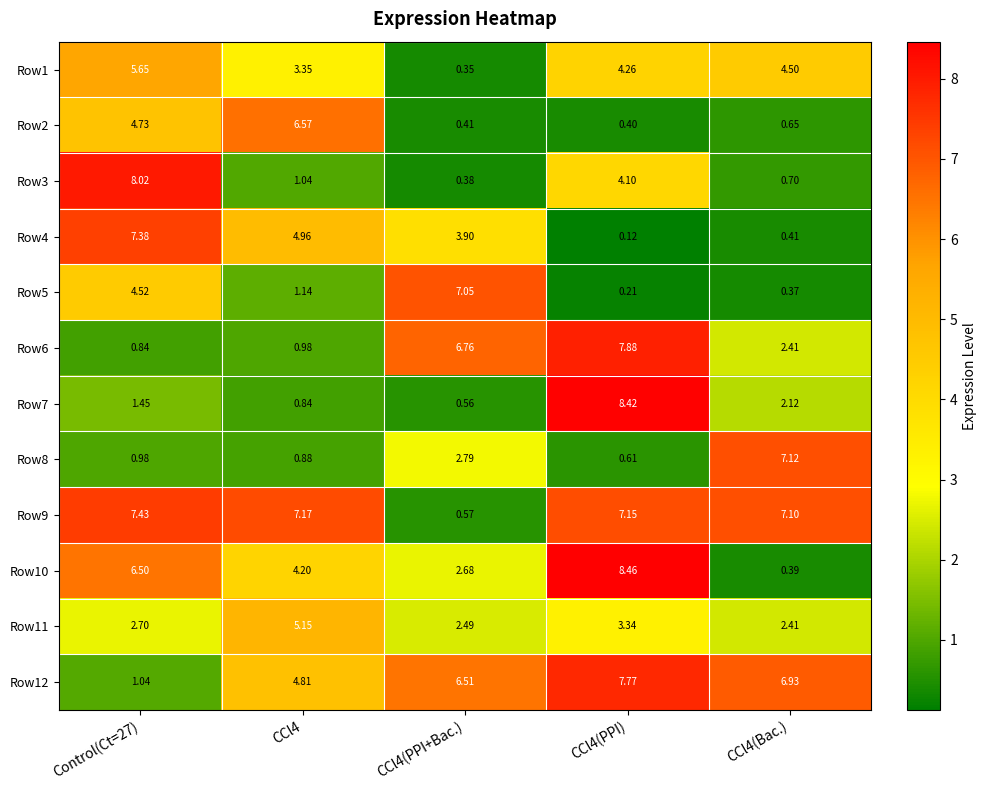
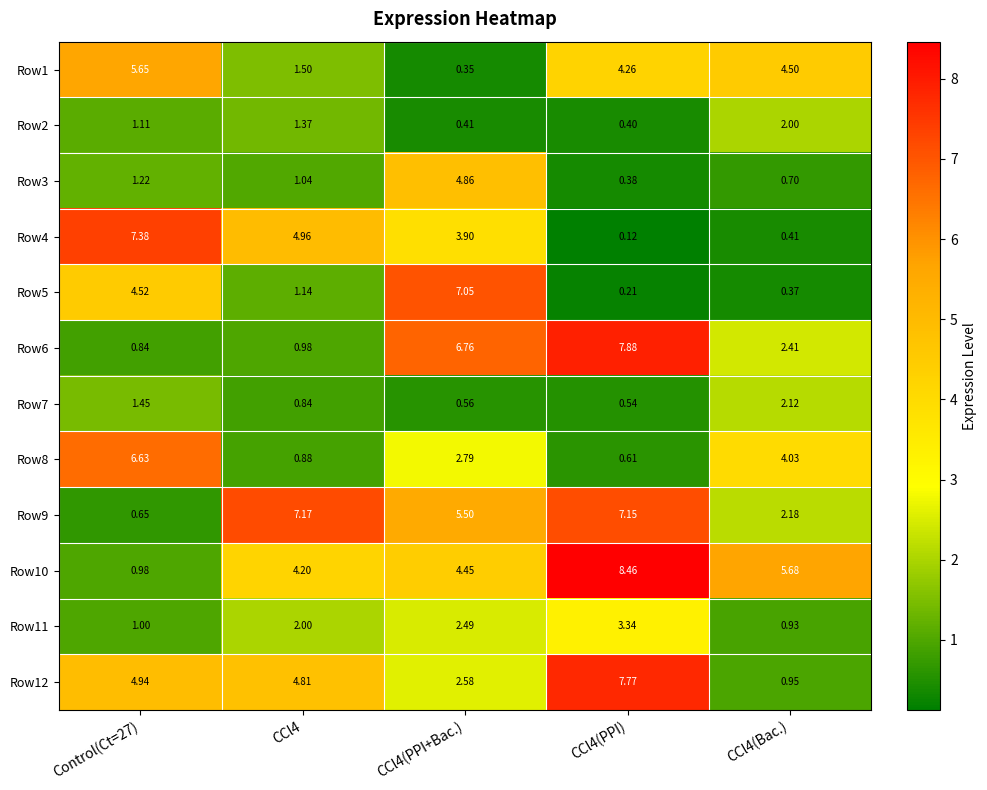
  {
    "Row1": {
      "Control(Ct=27)": 5.65,
-     "CCl4": 3.35,
+     "CCl4": 1.50,
      "CCl4(PPI+Bac.)": 0.35,
      "CCl4(PPI)": 4.26,
      "CCl4(Bac.)": 4.50
    },
    "Row2": {
-     "Control(Ct=27)": 4.73,
-     "CCl4": 6.57,
+     "Control(Ct=27)": 1.11,
+     "CCl4": 1.37,
      "CCl4(PPI+Bac.)": 0.41,
      "CCl4(PPI)": 0.40,
-     "CCl4(Bac.)": 0.65
+     "CCl4(Bac.)": 2.00
    },
    "Row3": {
-     "Control(Ct=27)": 8.02,
+     "Control(Ct=27)": 1.22,
      "CCl4": 1.04,
-     "CCl4(PPI+Bac.)": 0.38,
-     "CCl4(PPI)": 4.10,
+     "CCl4(PPI+Bac.)": 4.86,
+     "CCl4(PPI)": 0.38,
      "CCl4(Bac.)": 0.70
    },
    "Row4": {
      "Control(Ct=27)": 7.38,
      "CCl4": 4.96,
      "CCl4(PPI+Bac.)": 3.90,
      "CCl4(PPI)": 0.12,
      "CCl4(Bac.)": 0.41
    },
    "Row5": {
      "Control(Ct=27)": 4.52,
      "CCl4": 1.14,
      "CCl4(PPI+Bac.)": 7.05,
      "CCl4(PPI)": 0.21,
      "CCl4(Bac.)": 0.37
    },
    "Row6": {
      "Control(Ct=27)": 0.84,
      "CCl4": 0.98,
      "CCl4(PPI+Bac.)": 6.76,
      "CCl4(PPI)": 7.88,
      "CCl4(Bac.)": 2.41
    },
    "Row7": {
      "Control(Ct=27)": 1.45,
      "CCl4": 0.84,
      "CCl4(PPI+Bac.)": 0.56,
-     "CCl4(PPI)": 8.42,
+     "CCl4(PPI)": 0.54,
      "CCl4(Bac.)": 2.12
    },
    "Row8": {
-     "Control(Ct=27)": 0.98,
+     "Control(Ct=27)": 6.63,
      "CCl4": 0.88,
      "CCl4(PPI+Bac.)": 2.79,
      "CCl4(PPI)": 0.61,
-     "CCl4(Bac.)": 7.12
+     "CCl4(Bac.)": 4.03
    },
    "Row9": {
-     "Control(Ct=27)": 7.43,
+     "Control(Ct=27)": 0.65,
      "CCl4": 7.17,
-     "CCl4(PPI+Bac.)": 0.57,
+     "CCl4(PPI+Bac.)": 5.50,
      "CCl4(PPI)": 7.15,
-     "CCl4(Bac.)": 7.10
+     "CCl4(Bac.)": 2.18
    },
    "Row10": {
-     "Control(Ct=27)": 6.50,
+     "Control(Ct=27)": 0.98,
      "CCl4": 4.20,
-     "CCl4(PPI+Bac.)": 2.68,
+     "CCl4(PPI+Bac.)": 4.45,
      "CCl4(PPI)": 8.46,
-     "CCl4(Bac.)": 0.39
+     "CCl4(Bac.)": 5.68
    },
    "Row11": {
-     "Control(Ct=27)": 2.70,
-     "CCl4": 5.15,
+     "Control(Ct=27)": 1.00,
+     "CCl4": 2.00,
      "CCl4(PPI+Bac.)": 2.49,
      "CCl4(PPI)": 3.34,
-     "CCl4(Bac.)": 2.41
+     "CCl4(Bac.)": 0.93
    },
    "Row12": {
-     "Control(Ct=27)": 1.04,
+     "Control(Ct=27)": 4.94,
      "CCl4": 4.81,
-     "CCl4(PPI+Bac.)": 6.51,
+     "CCl4(PPI+Bac.)": 2.58,
      "CCl4(PPI)": 7.77,
-     "CCl4(Bac.)": 6.93
+     "CCl4(Bac.)": 0.95
    }
  }
